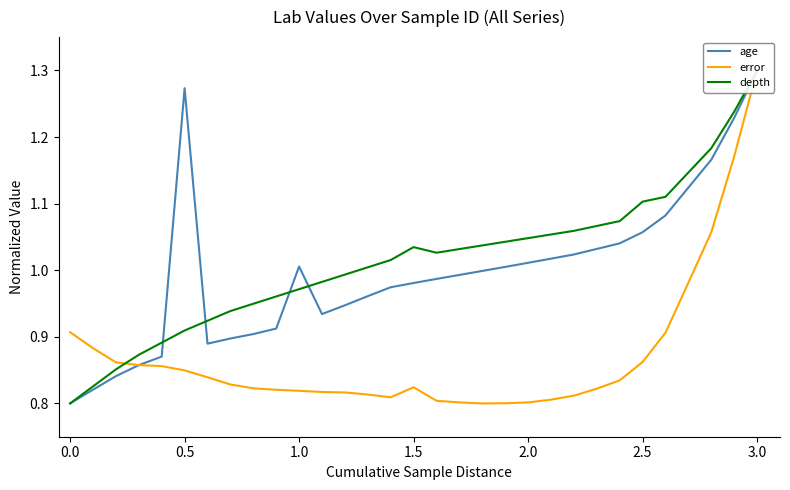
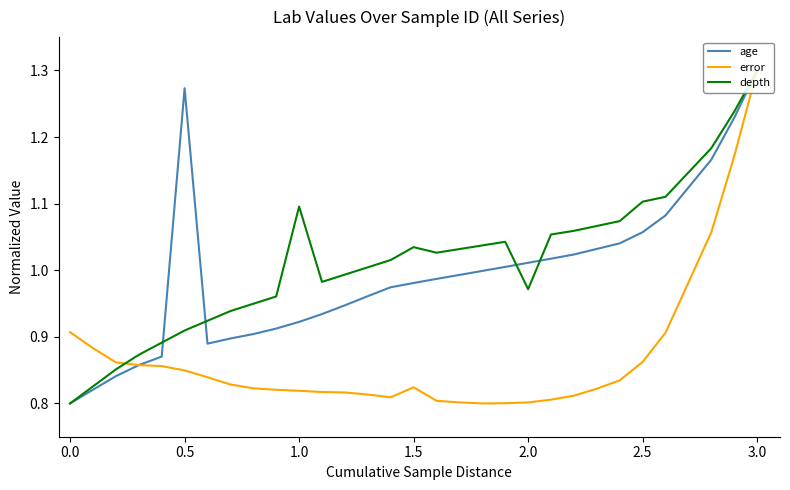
  {
    "age": {
      "0.5": 1.27,
-     "1.0": 1.01,
+     "1.0": 0.92,
      "1.5": 0.98,
      "2.0": 1.01,
      "2.5": 1.06
    },
    "error": {
      "0.0": 0.91,
      "0.5": 0.85,
      "1.0": 0.82,
      "1.5": 0.82,
      "2.0": 0.80,
      "2.5": 0.86
    },
    "depth": {
      "0.5": 0.91,
-     "1.0": 0.97,
+     "1.0": 1.10,
      "1.5": 1.03,
-     "2.0": 1.05,
+     "2.0": 0.97,
      "2.5": 1.10
    }
  }
